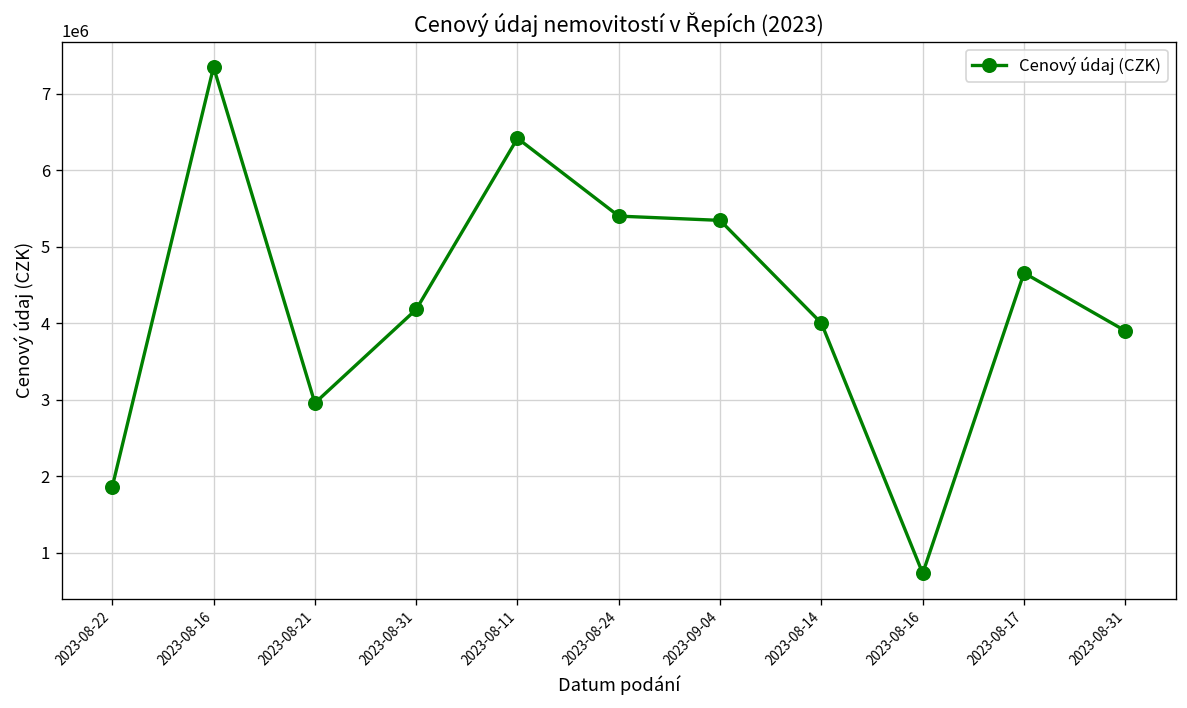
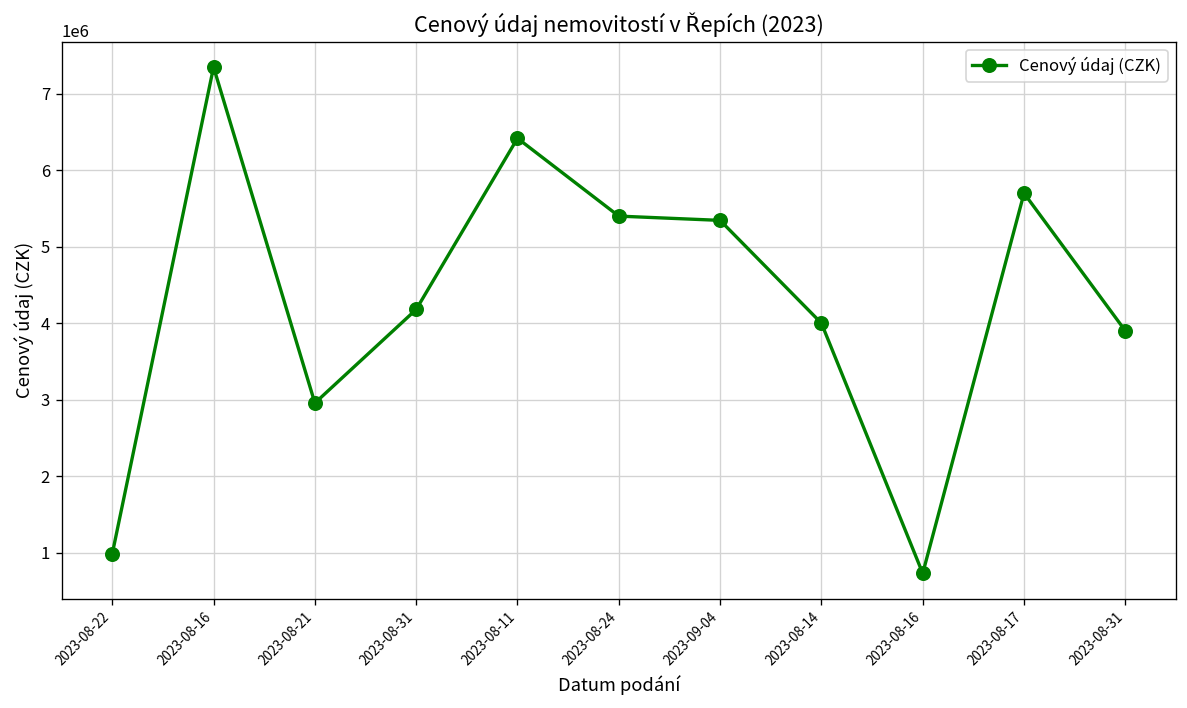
  {
-   "2023-08-22": 1900000,
+   "2023-08-22": 1000000,
    "2023-08-21": 3000000,
    "2023-08-11": 6400000,
    "2023-08-24": 5400000,
    "2023-09-04": 5300000,
    "2023-08-14": 4000000,
-   "2023-08-17": 4700000
+   "2023-08-17": 5700000
  }
